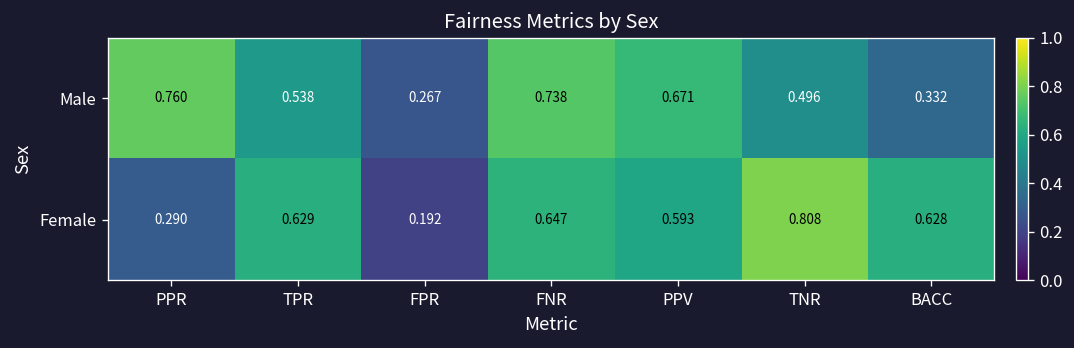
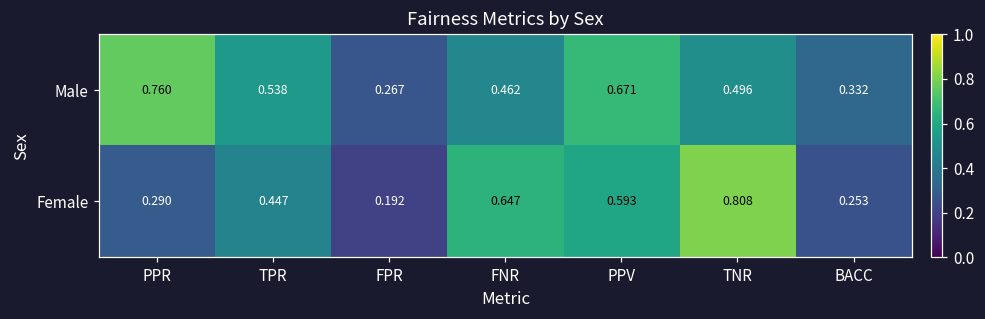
  {
    "Male": {
      "PPR": 0.760,
      "TPR": 0.538,
      "FPR": 0.267,
-     "FNR": 0.738,
+     "FNR": 0.462,
      "PPV": 0.671,
      "TNR": 0.496,
      "BACC": 0.332
    },
    "Female": {
      "PPR": 0.290,
-     "TPR": 0.629,
+     "TPR": 0.447,
      "FPR": 0.192,
      "FNR": 0.647,
      "PPV": 0.593,
      "TNR": 0.808,
-     "BACC": 0.628
+     "BACC": 0.253
    }
  }
